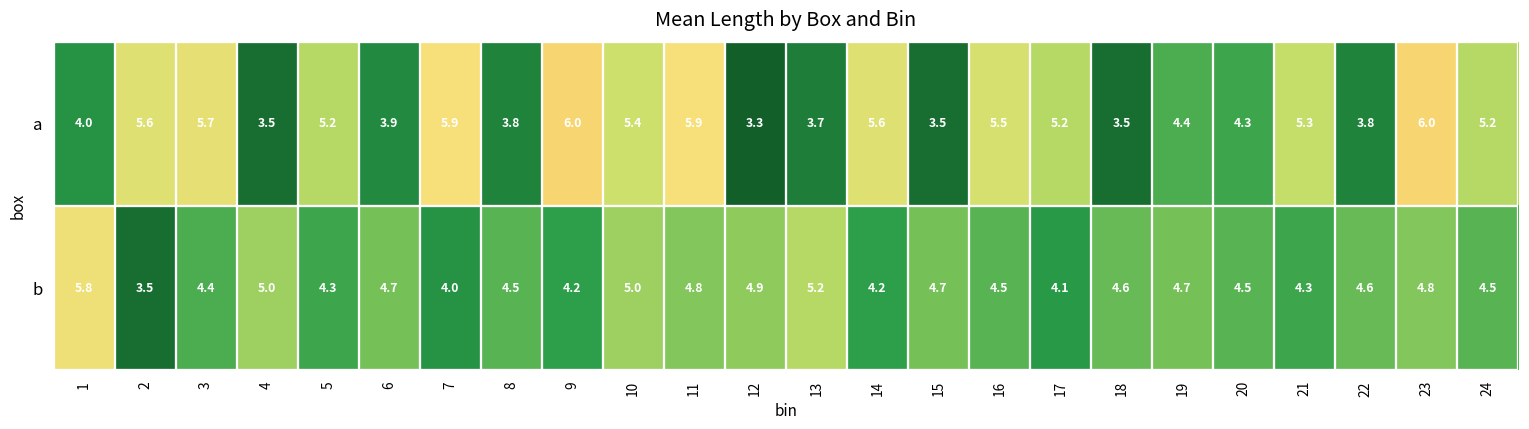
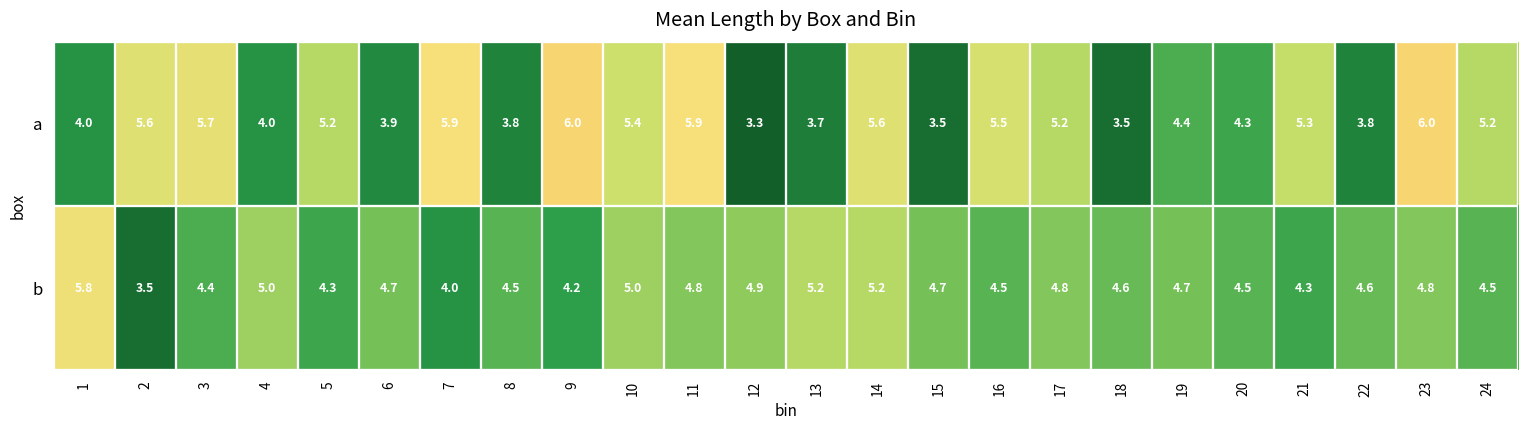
  {
    "a": {
      "1": 4.0,
      "2": 5.6,
      "3": 5.7,
-     "4": 3.5,
+     "4": 4.0,
      "5": 5.2,
      "6": 3.9,
      "7": 5.9,
      "8": 3.8,
      "9": 6.0,
      "10": 5.4,
      "11": 5.9,
      "12": 3.3,
      "13": 3.7,
      "14": 5.6,
      "15": 3.5,
      "16": 5.5,
      "17": 5.2,
      "18": 3.5,
      "19": 4.4,
      "20": 4.3,
      "21": 5.3,
      "22": 3.8,
      "23": 6.0,
      "24": 5.2
    },
    "b": {
      "1": 5.8,
      "2": 3.5,
      "3": 4.4,
      "4": 5.0,
      "5": 4.3,
      "6": 4.7,
      "7": 4.0,
      "8": 4.5,
      "9": 4.2,
      "10": 5.0,
      "11": 4.8,
      "12": 4.9,
      "13": 5.2,
-     "14": 4.2,
+     "14": 5.2,
      "15": 4.7,
      "16": 4.5,
-     "17": 4.1,
+     "17": 4.8,
      "18": 4.6,
      "19": 4.7,
      "20": 4.5,
      "21": 4.3,
      "22": 4.6,
      "23": 4.8,
      "24": 4.5
    }
  }
